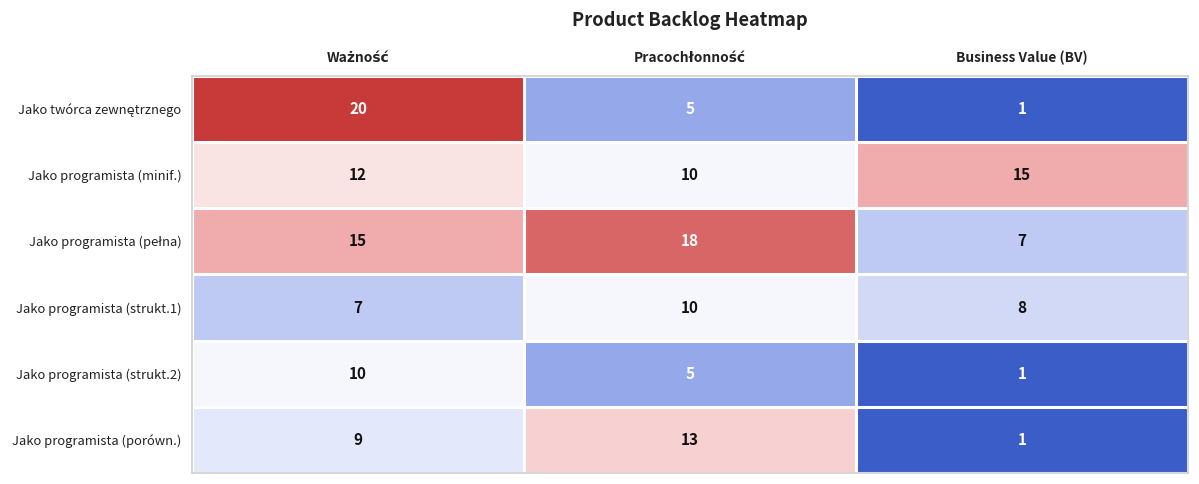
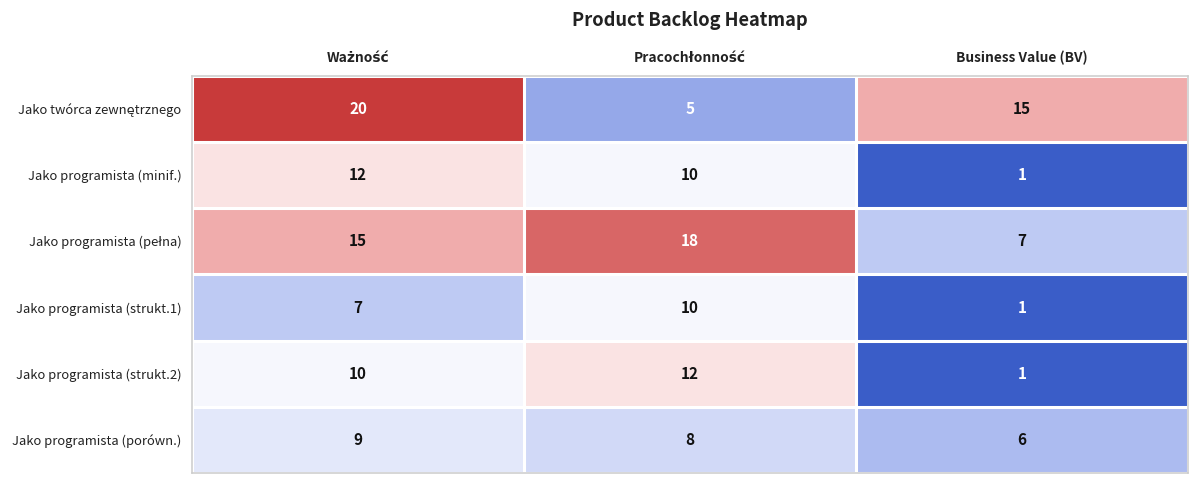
  {
    "Jako twórca zewnętrznego": {
      "Ważność": 20,
      "Pracochłonność": 5,
-     "Business Value (BV)": 1
+     "Business Value (BV)": 15
    },
    "Jako programista (minif.)": {
      "Ważność": 12,
      "Pracochłonność": 10,
-     "Business Value (BV)": 15
+     "Business Value (BV)": 1
    },
    "Jako programista (pełna)": {
      "Ważność": 15,
      "Pracochłonność": 18,
      "Business Value (BV)": 7
    },
    "Jako programista (strukt.1)": {
      "Ważność": 7,
      "Pracochłonność": 10,
-     "Business Value (BV)": 8
+     "Business Value (BV)": 1
    },
    "Jako programista (strukt.2)": {
      "Ważność": 10,
-     "Pracochłonność": 5,
+     "Pracochłonność": 12,
      "Business Value (BV)": 1
    },
    "Jako programista (porówn.)": {
      "Ważność": 9,
-     "Pracochłonność": 13,
-     "Business Value (BV)": 1
+     "Pracochłonność": 8,
+     "Business Value (BV)": 6
    }
  }
